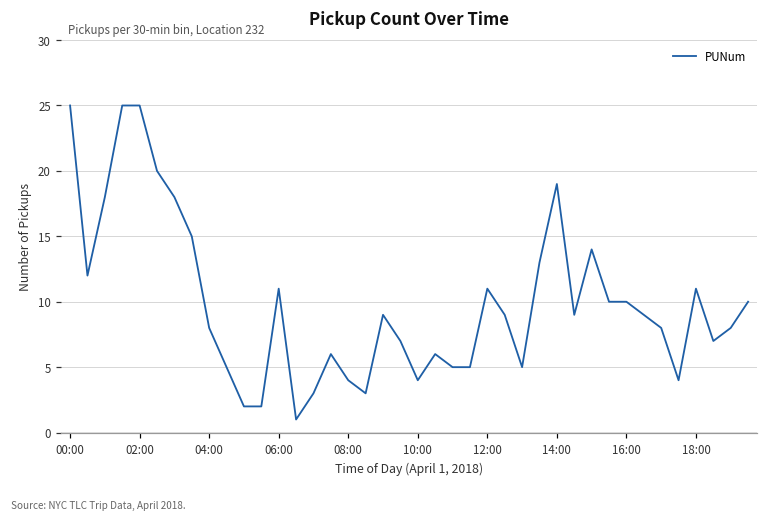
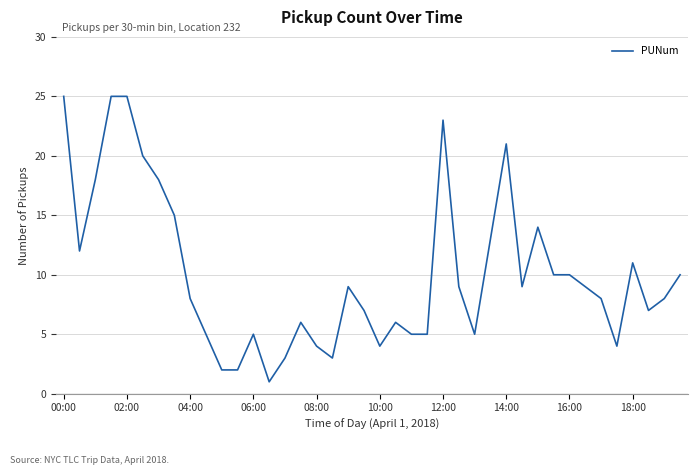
  {
    "00:00": 25,
    "02:00": 25,
    "04:00": 8,
-   "06:00": 11,
+   "06:00": 5,
    "08:00": 4,
    "10:00": 4,
-   "12:00": 11,
-   "14:00": 19,
+   "12:00": 23,
+   "14:00": 21,
    "16:00": 10,
    "18:00": 11
  }
